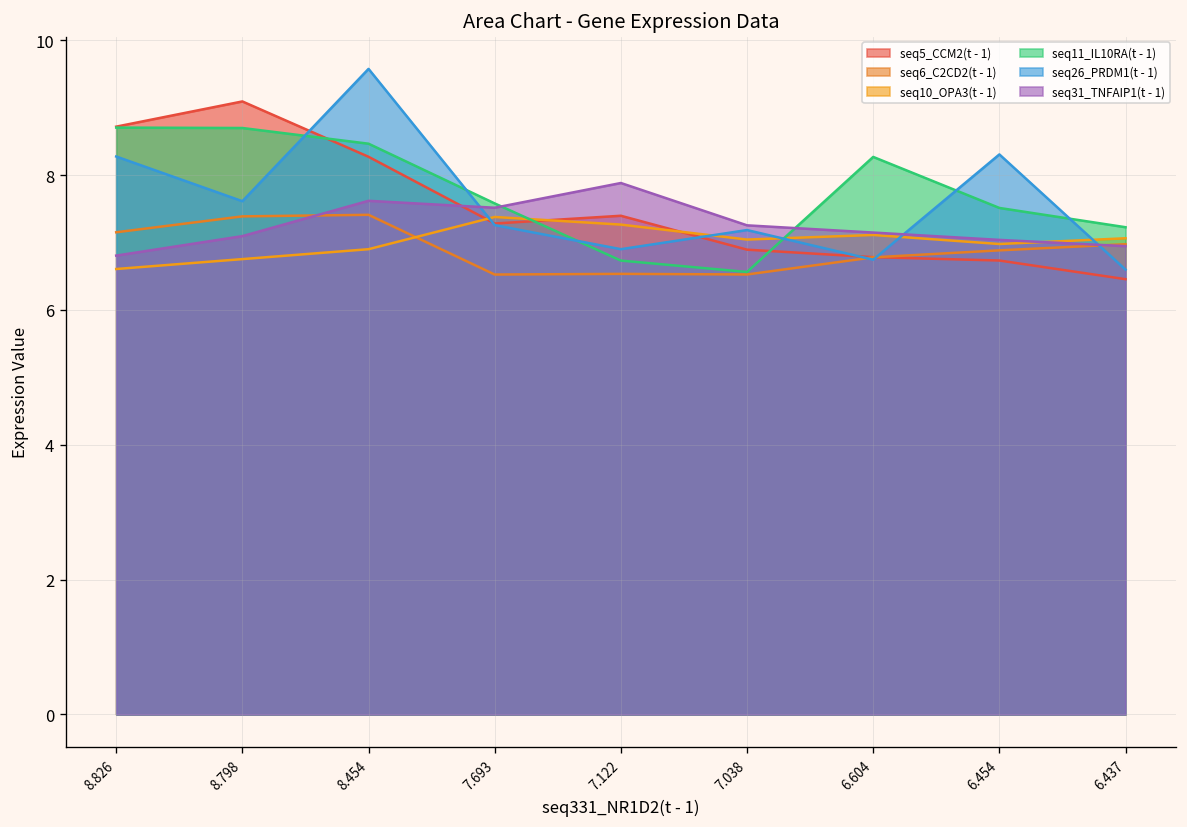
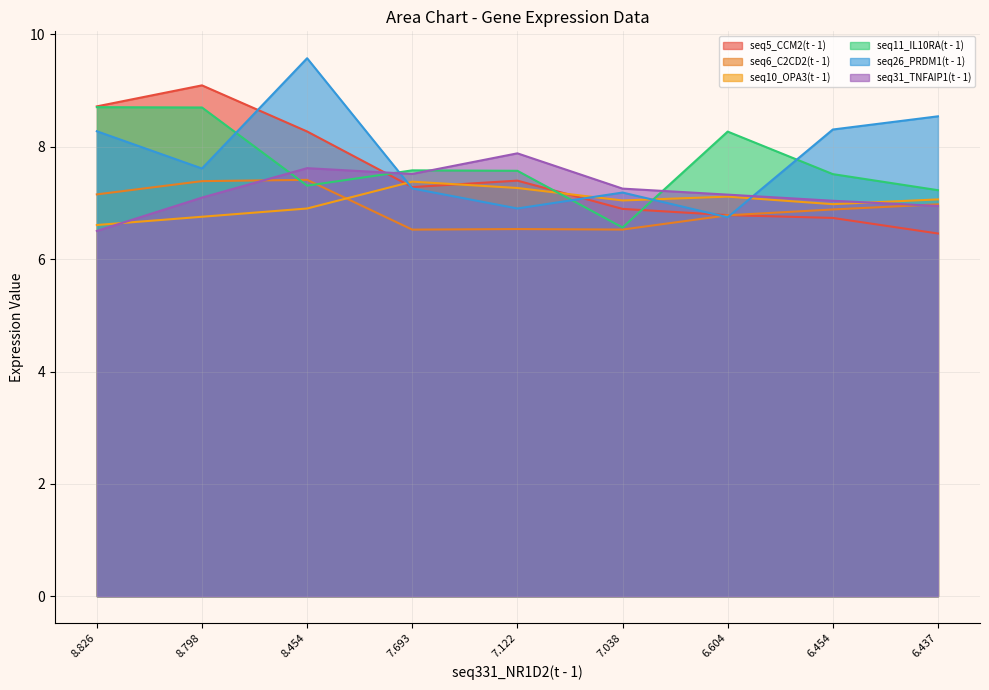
  {
    "seq11_IL10RA(t - 1)": {
      "8.798": 8.7,
-     "8.454": 8.5,
+     "8.454": 7.3,
      "7.693": 7.6,
-     "7.122": 6.7,
+     "7.122": 7.6,
      "6.604": 8.3,
      "6.454": 7.5,
      "6.437": 7.2
    },
    "seq26_PRDM1(t - 1)": {
      "8.826": 8.3,
      "8.798": 7.6,
      "8.454": 9.6,
      "7.122": 6.9,
      "7.038": 7.2,
      "6.454": 8.3,
-     "6.437": 6.6
+     "6.437": 8.5
    },
    "seq31_TNFAIP1(t - 1)": {
-     "8.826": 6.8,
+     "8.826": 6.5,
      "8.798": 7.1,
      "8.454": 7.6,
      "7.693": 7.5,
      "7.122": 7.9,
      "7.038": 7.3,
      "6.454": 7.0
    }
  }
